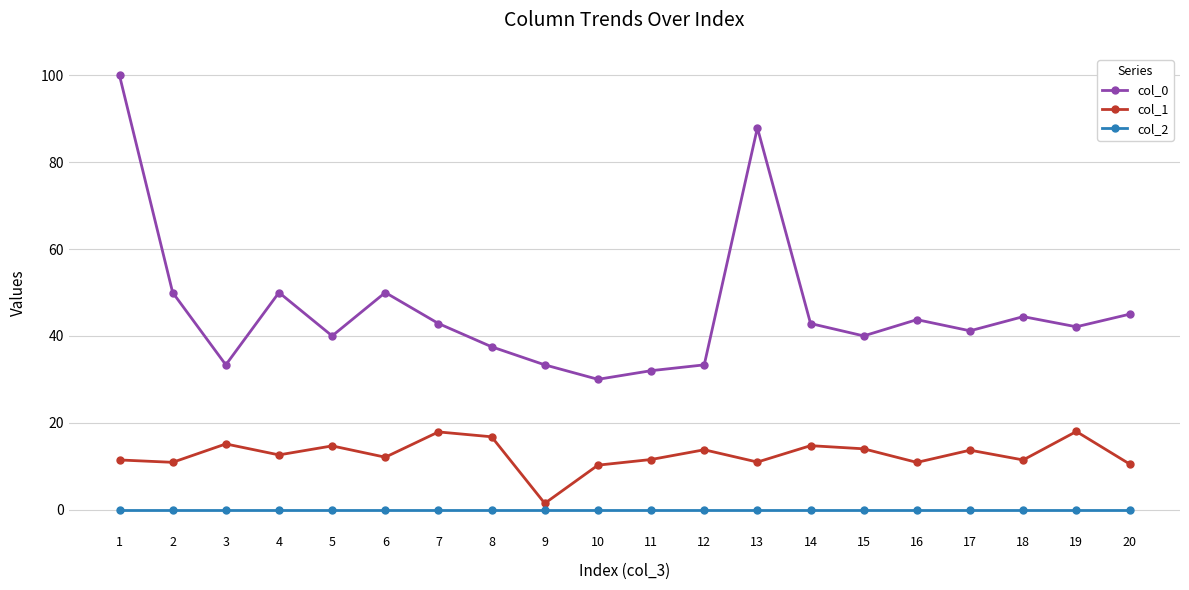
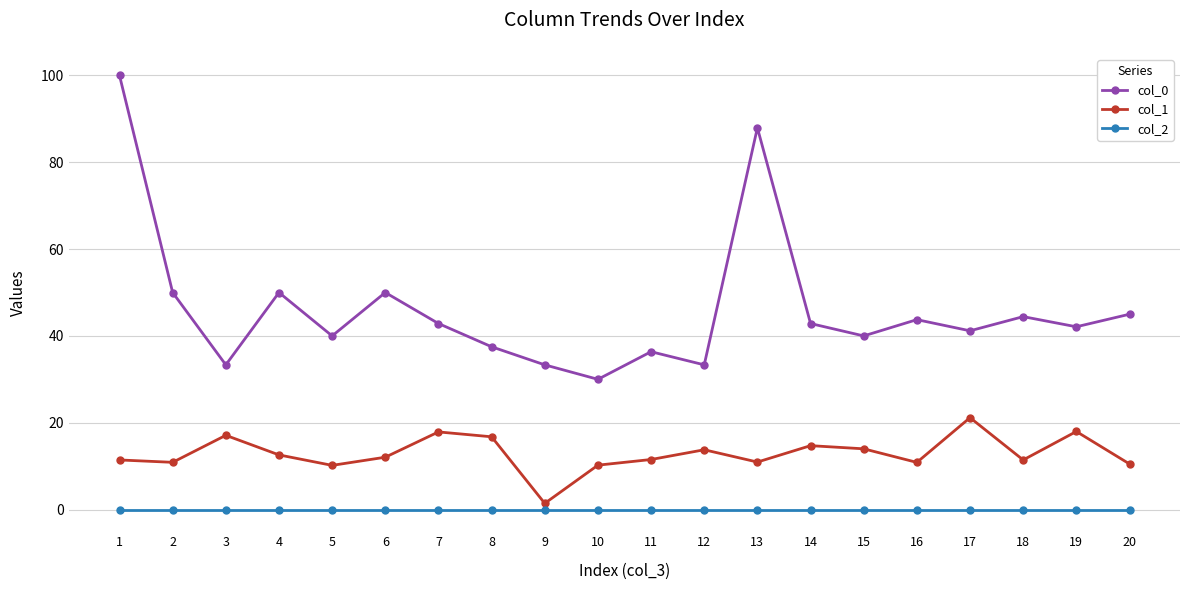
  {
    "col_0": {
      "1": 100,
      "2": 50,
      "3": 33,
      "4": 50,
      "5": 40,
      "6": 50,
      "7": 43,
      "8": 38,
      "9": 33,
      "10": 30,
-     "11": 32,
+     "11": 36,
      "12": 33,
      "13": 88,
      "14": 43,
      "15": 40,
      "16": 44,
      "17": 41,
      "18": 44,
      "19": 42,
      "20": 45
    },
    "col_1": {
      "1": 11,
      "2": 11,
-     "3": 15,
+     "3": 17,
      "4": 13,
-     "5": 15,
+     "5": 10,
      "6": 12,
      "7": 18,
      "8": 17,
      "9": 1,
      "10": 10,
      "11": 12,
      "12": 14,
      "13": 11,
      "14": 15,
      "15": 14,
      "16": 11,
-     "17": 14,
+     "17": 21,
      "18": 11,
      "19": 18,
      "20": 11
    },
    "col_2": {
      "1": 0,
      "2": 0,
      "3": 0,
      "4": 0,
      "5": 0,
      "6": 0,
      "7": 0,
      "8": 0,
      "9": 0,
      "10": 0,
      "11": 0,
      "12": 0,
      "13": 0,
      "14": 0,
      "15": 0,
      "16": 0,
      "17": 0,
      "18": 0,
      "19": 0,
      "20": 0
    }
  }
